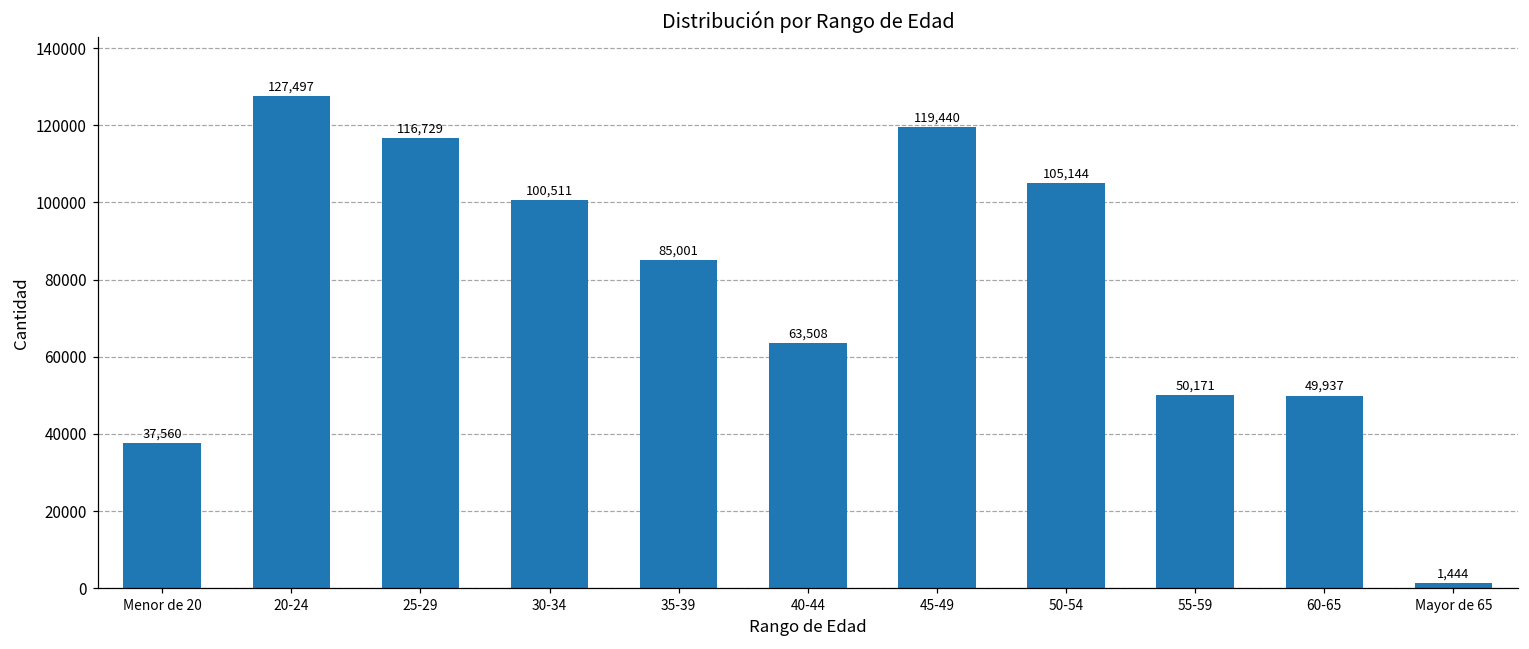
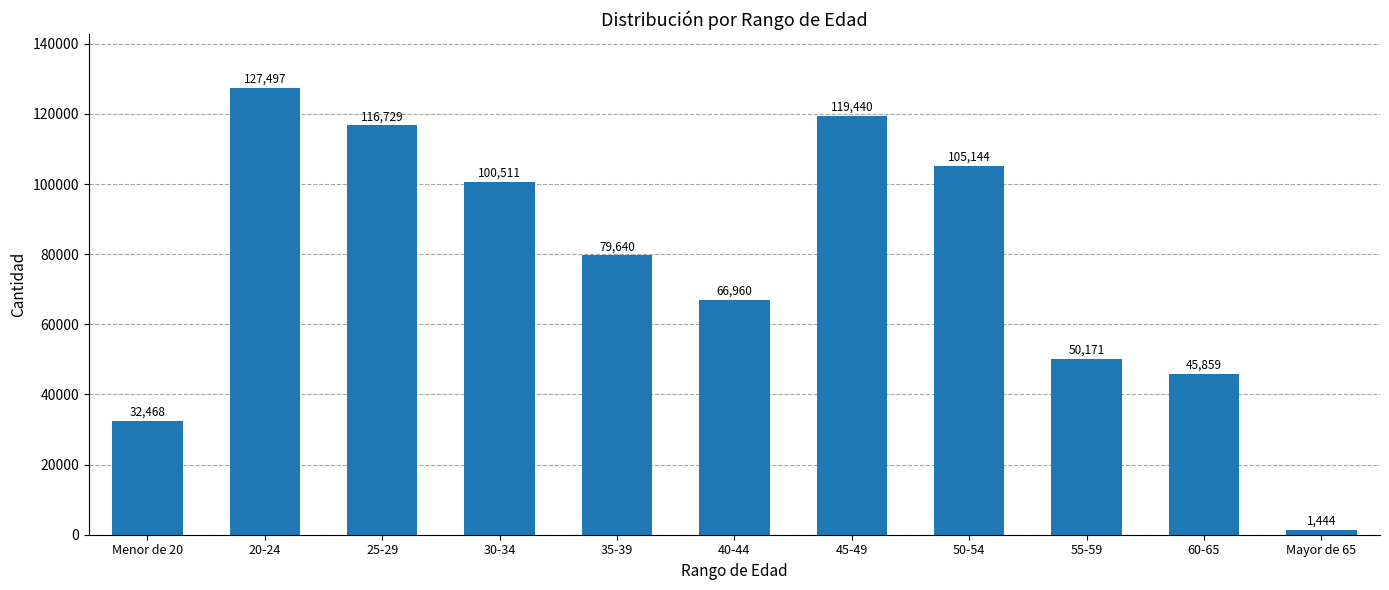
  {
-   "Menor de 20": "37,560",
+   "Menor de 20": "32,468",
    "20-24": "127,497",
    "25-29": "116,729",
    "30-34": "100,511",
-   "35-39": "85,001",
-   "40-44": "63,508",
+   "35-39": "79,640",
+   "40-44": "66,960",
    "45-49": "119,440",
    "50-54": "105,144",
    "55-59": "50,171",
-   "60-65": "49,937",
+   "60-65": "45,859",
    "Mayor de 65": "1,444"
  }
